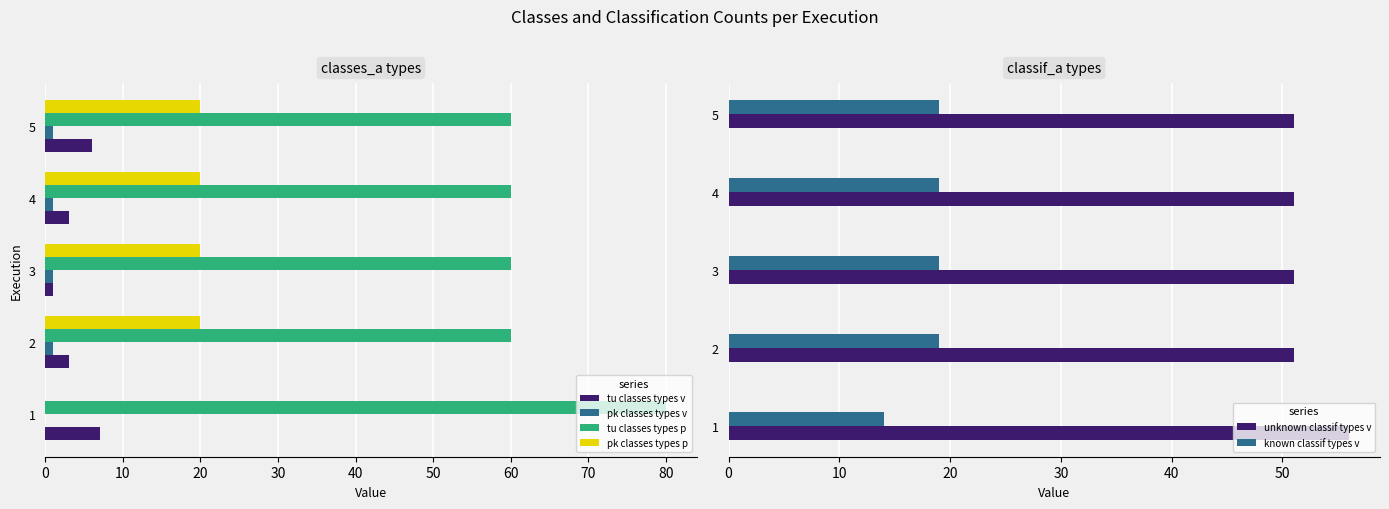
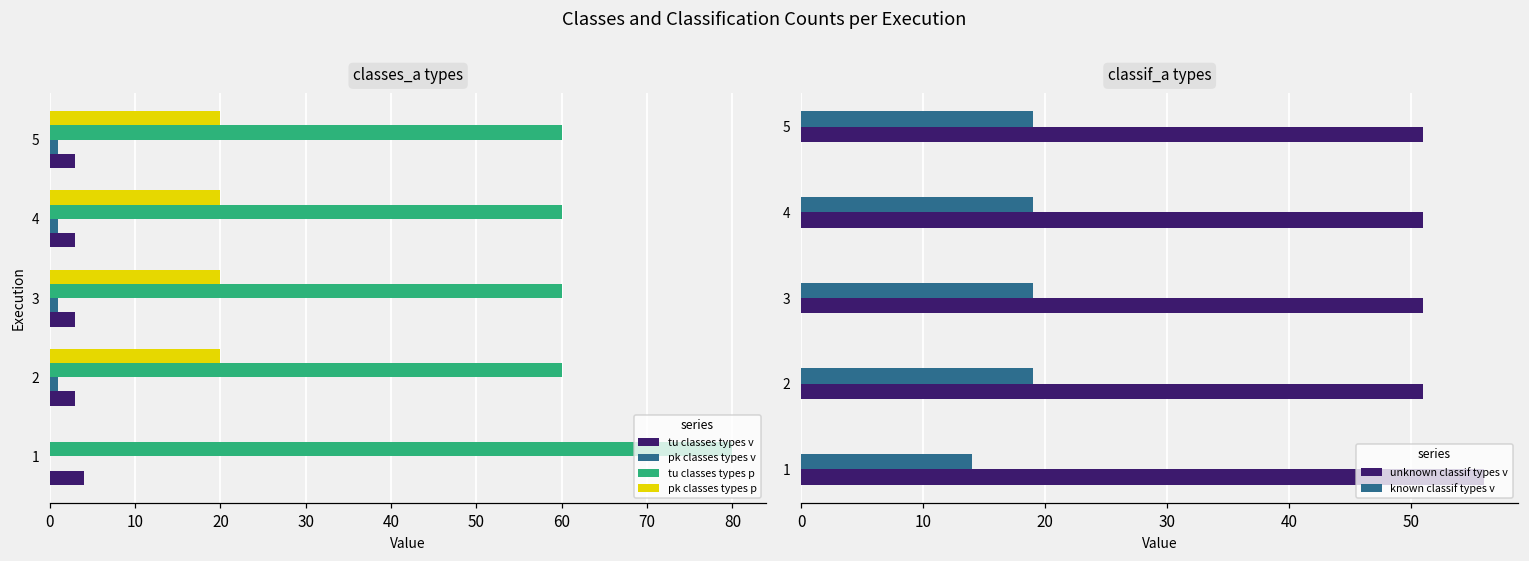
  {
    "classes_a types": {
      "tu classes types v": {
-       "5": 6,
+       "5": 3,
        "4": 3,
-       "3": 1,
+       "3": 3,
        "2": 3,
-       "1": 7
+       "1": 4
      },
      "pk classes types v": {
        "5": 1,
        "4": 1,
        "3": 1,
        "2": 1,
        "1": 0
      },
      "tu classes types p": {
        "5": 60,
        "4": 60,
        "3": 60,
        "2": 60
      },
      "pk classes types p": {
        "5": 20,
        "4": 20,
        "3": 20,
        "2": 20,
        "1": 0
      }
    },
    "classif_a types": {
      "unknown classif types v": {
        "5": 51.0,
        "4": 51.0,
        "3": 51.0,
        "2": 51.0
      },
      "known classif types v": {
        "5": 19.0,
        "4": 19.0,
        "3": 19.0,
        "2": 19.0,
        "1": 14.0
      }
    }
  }
